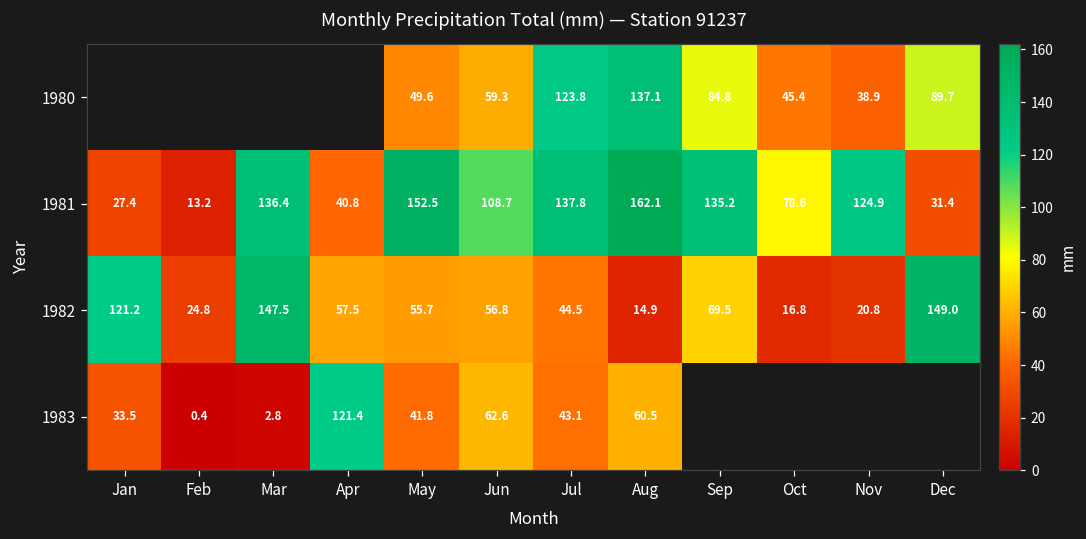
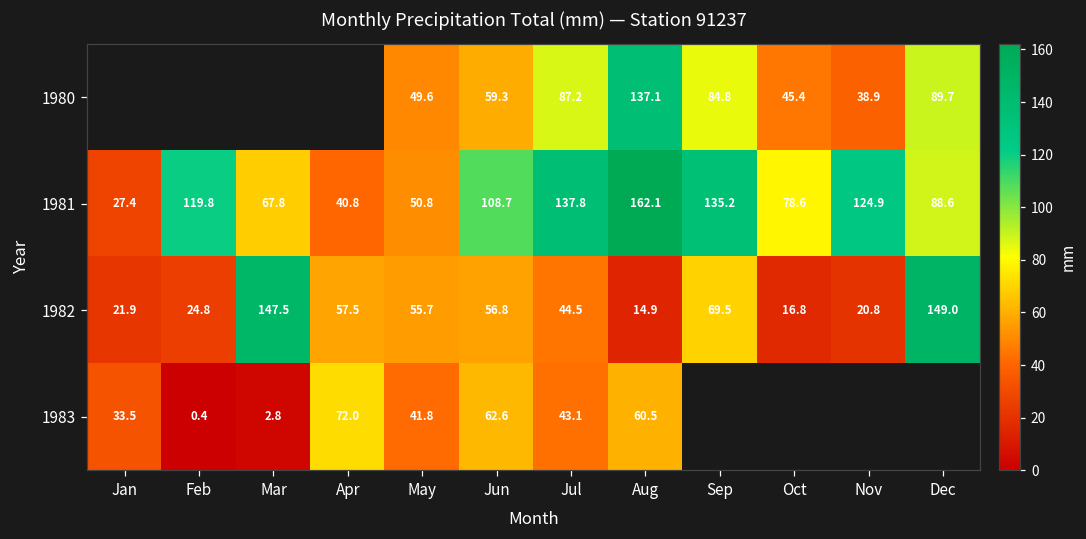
  {
    "1980": {
      "May": 49.6,
      "Jun": 59.3,
-     "Jul": 123.8,
+     "Jul": 87.2,
      "Aug": 137.1,
      "Sep": 84.8,
      "Oct": 45.4,
      "Nov": 38.9,
      "Dec": 89.7
    },
    "1981": {
      "Jan": 27.4,
-     "Feb": 13.2,
-     "Mar": 136.4,
+     "Feb": 119.8,
+     "Mar": 67.8,
      "Apr": 40.8,
-     "May": 152.5,
+     "May": 50.8,
      "Jun": 108.7,
      "Jul": 137.8,
      "Aug": 162.1,
      "Sep": 135.2,
      "Oct": 78.6,
      "Nov": 124.9,
-     "Dec": 31.4
+     "Dec": 88.6
    },
    "1982": {
-     "Jan": 121.2,
+     "Jan": 21.9,
      "Feb": 24.8,
      "Mar": 147.5,
      "Apr": 57.5,
      "May": 55.7,
      "Jun": 56.8,
      "Jul": 44.5,
      "Aug": 14.9,
      "Sep": 69.5,
      "Oct": 16.8,
      "Nov": 20.8,
      "Dec": 149.0
    },
    "1983": {
      "Jan": 33.5,
      "Feb": 0.4,
      "Mar": 2.8,
-     "Apr": 121.4,
+     "Apr": 72.0,
      "May": 41.8,
      "Jun": 62.6,
      "Jul": 43.1,
      "Aug": 60.5
    }
  }
